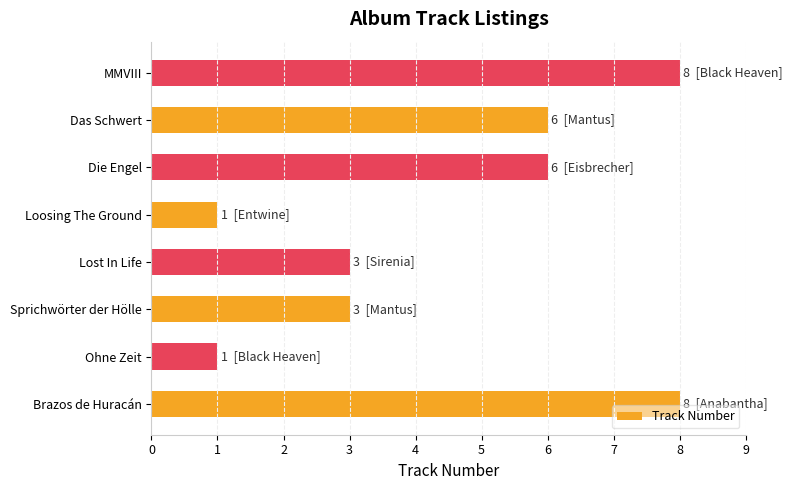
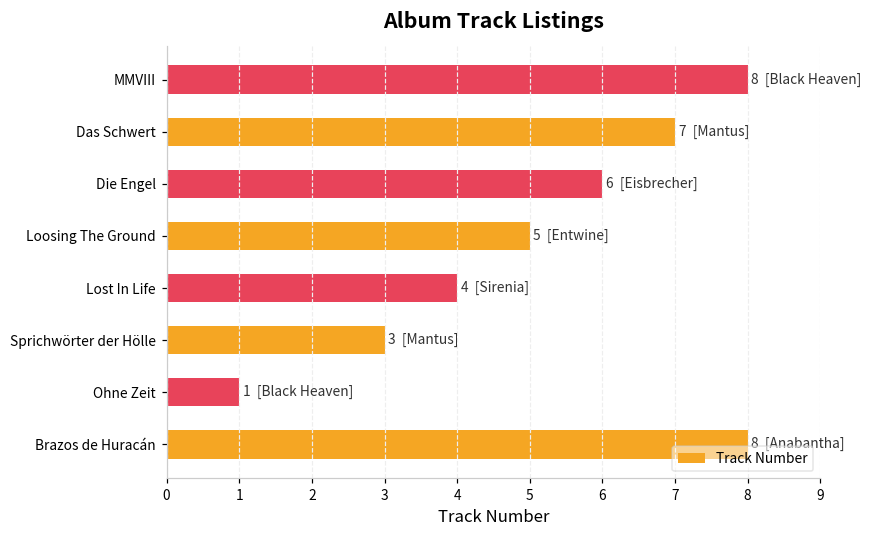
  {
    "MMVIII": 8,
-   "Das Schwert": 6,
+   "Das Schwert": 7,
    "Die Engel": 6,
-   "Loosing The Ground": 1,
-   "Lost In Life": 3,
+   "Loosing The Ground": 5,
+   "Lost In Life": 4,
    "Sprichwörter der Hölle": 3,
    "Ohne Zeit": 1
  }
